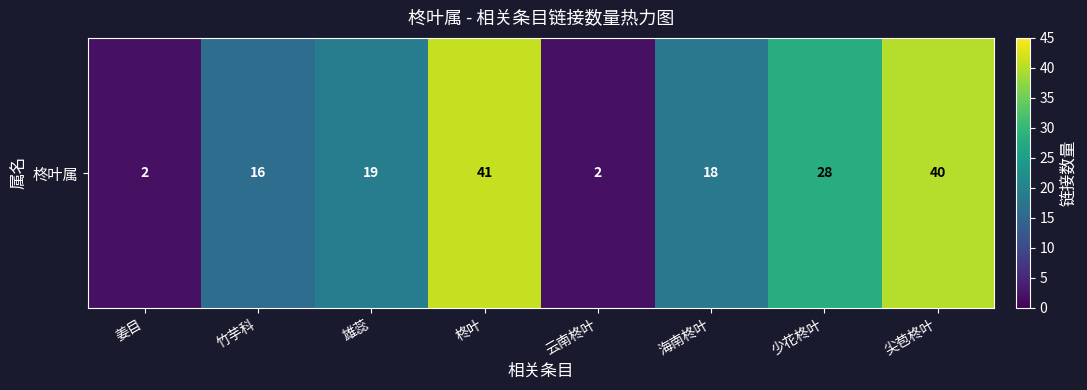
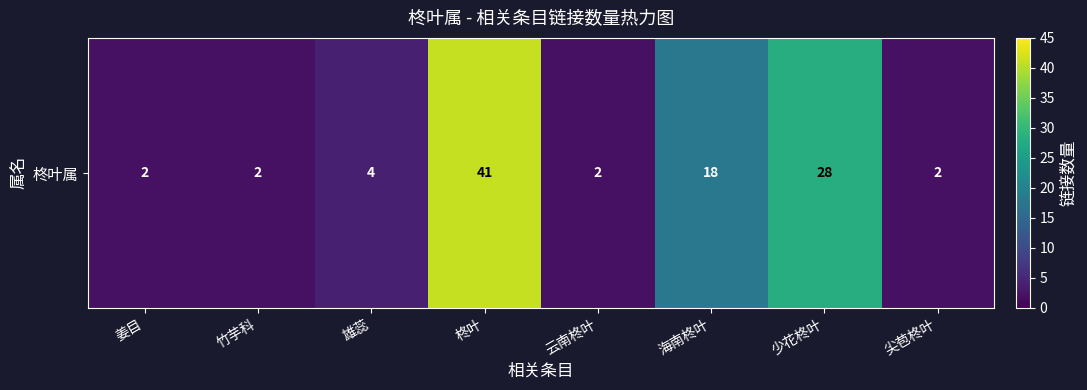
  {
    "柊叶属": {
      "姜目": 2,
-     "竹芋科": 16,
-     "雄蕊": 19,
+     "竹芋科": 2,
+     "雄蕊": 4,
      "柊叶": 41,
      "云南柊叶": 2,
      "海南柊叶": 18,
      "少花柊叶": 28,
-     "尖苞柊叶": 40
+     "尖苞柊叶": 2
    }
  }
